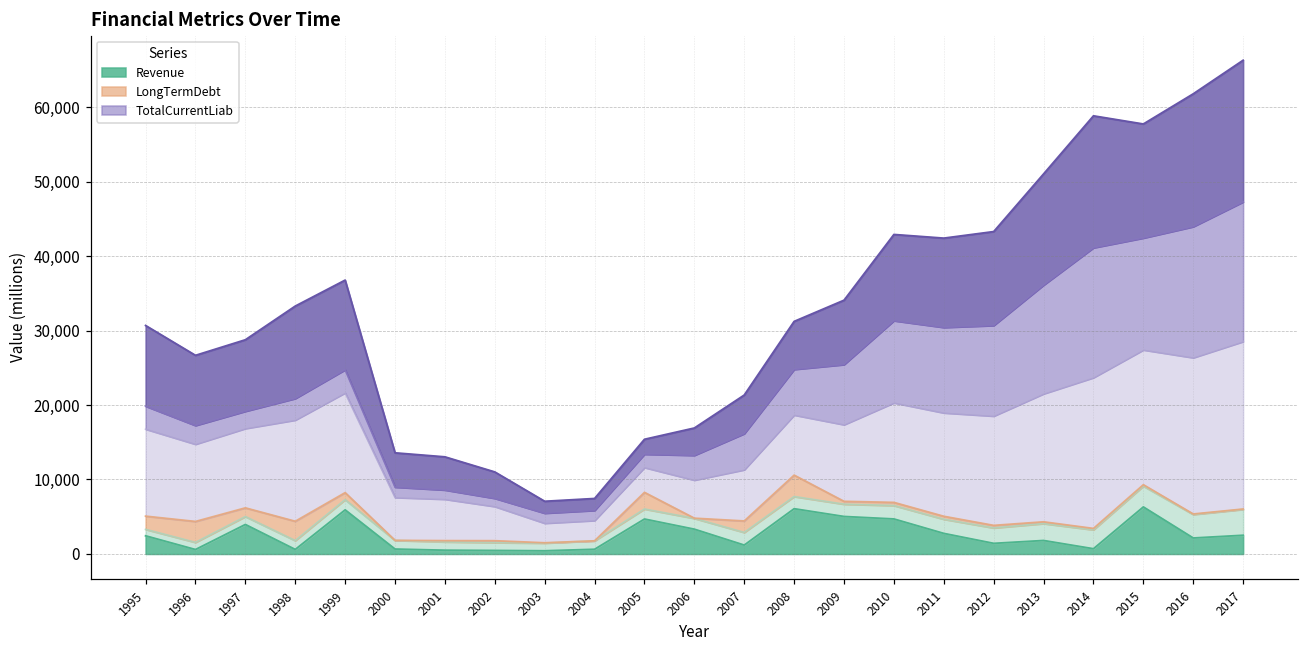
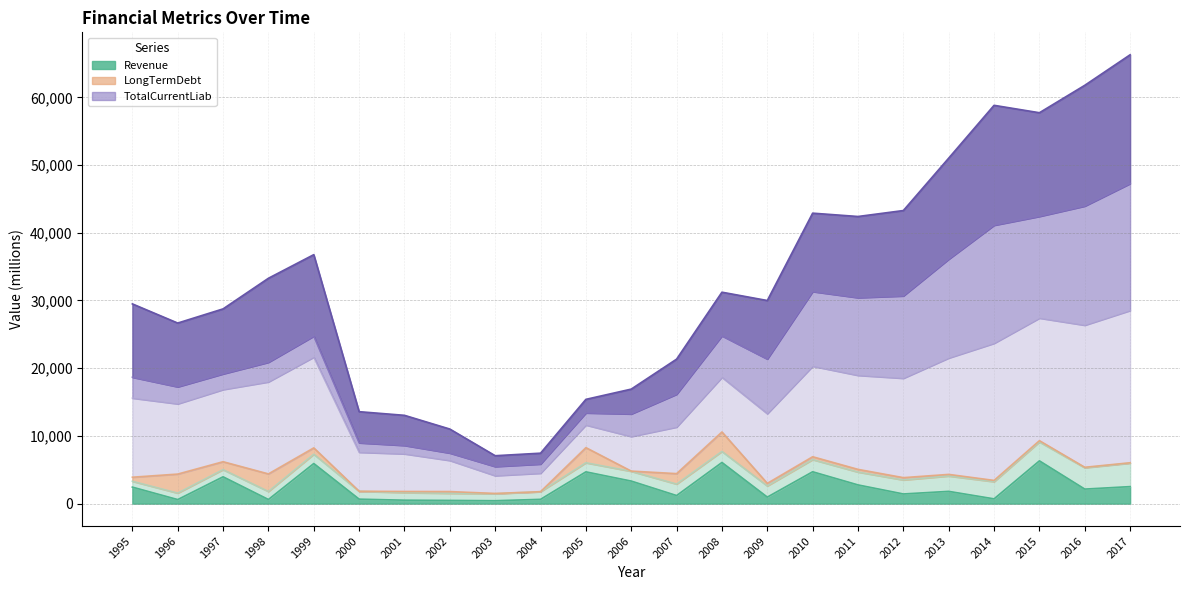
  {
    "Revenue": {
      "1995": "2,000",
      "1996": "1,000",
      "1997": "4,000",
      "1998": "1,000",
      "1999": "6,000",
      "2000": "1,000",
      "2001": "1,000",
      "2002": "0",
      "2003": "0",
      "2004": "1,000",
      "2005": "5,000",
      "2006": "3,000",
      "2007": "1,000",
      "2008": "6,000",
-     "2009": "5,000",
+     "2009": "1,000",
      "2010": "5,000",
      "2011": "3,000",
      "2012": "1,000",
      "2013": "2,000",
      "2014": "1,000",
      "2015": "6,000",
      "2016": "2,000",
      "2017": "3,000"
    },
    "LongTermDebt": {
-     "1995": "2,000",
+     "1995": "1,000",
      "1996": "3,000",
      "1997": "1,000",
      "1998": "3,000",
      "1999": "1,000",
      "2005": "2,000",
      "2007": "2,000",
      "2008": "3,000",
      "2009": "0",
      "2010": "0",
      "2011": "0"
    }
  }
